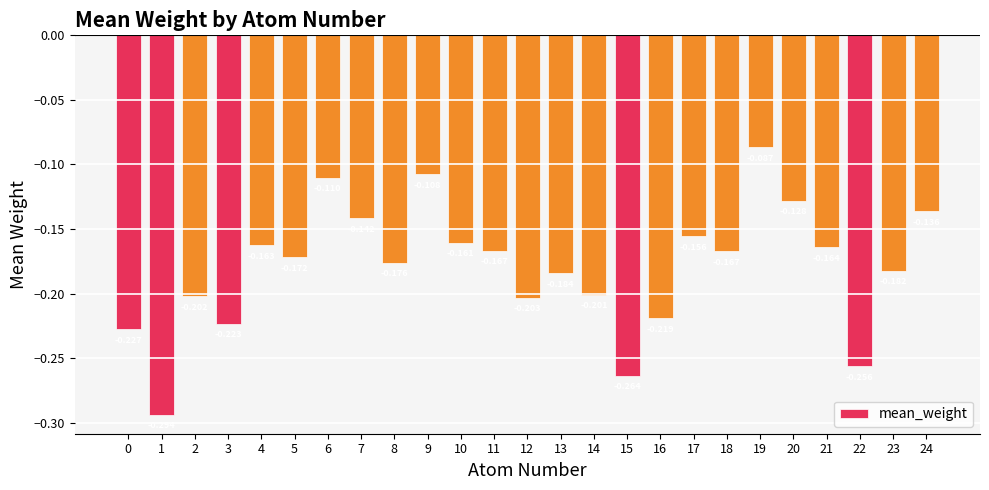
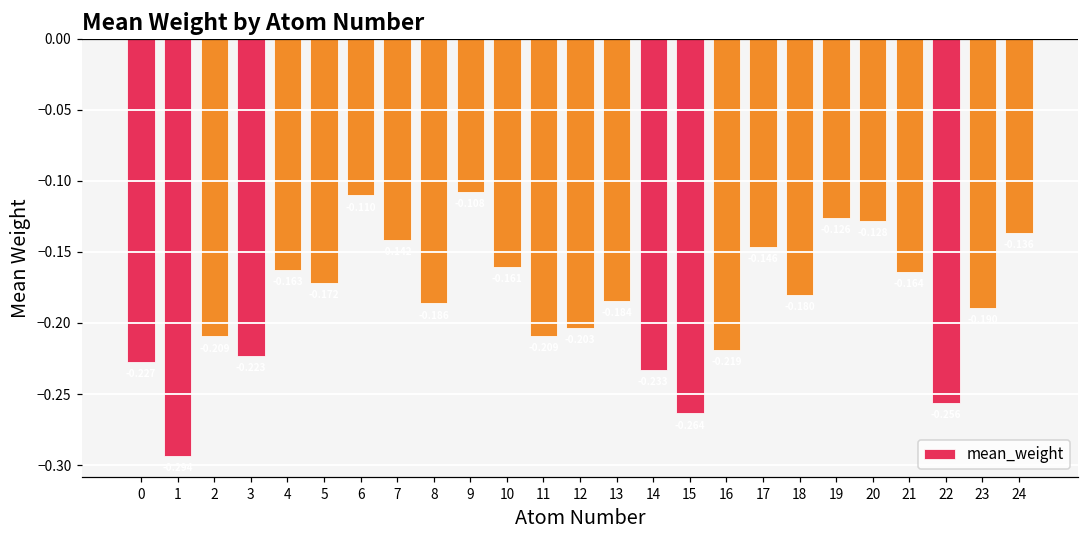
  {
    "0": -0.227,
    "1": -0.294,
-   "2": -0.202,
+   "2": -0.209,
    "3": -0.223,
    "4": -0.163,
    "5": -0.172,
    "6": -0.110,
    "7": -0.142,
-   "8": -0.176,
+   "8": -0.186,
    "9": -0.108,
    "10": -0.161,
-   "11": -0.167,
+   "11": -0.209,
    "12": -0.203,
    "13": -0.184,
-   "14": -0.201,
+   "14": -0.233,
    "15": -0.264,
    "16": -0.219,
-   "17": -0.156,
-   "18": -0.167,
-   "19": -0.087,
+   "17": -0.146,
+   "18": -0.180,
+   "19": -0.126,
    "20": -0.128,
    "21": -0.164,
    "22": -0.256,
-   "23": -0.182,
+   "23": -0.190,
    "24": -0.136
  }
